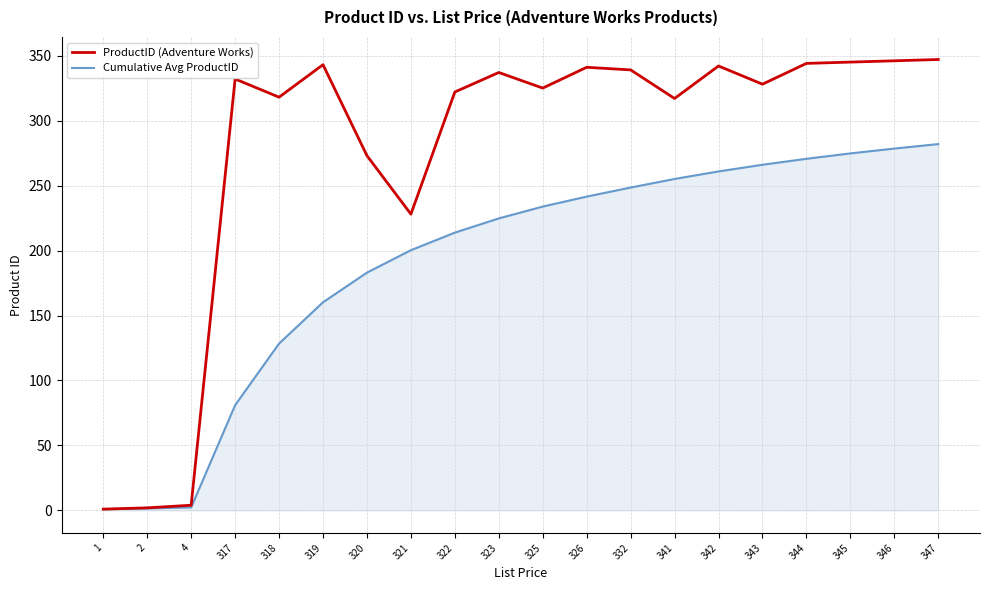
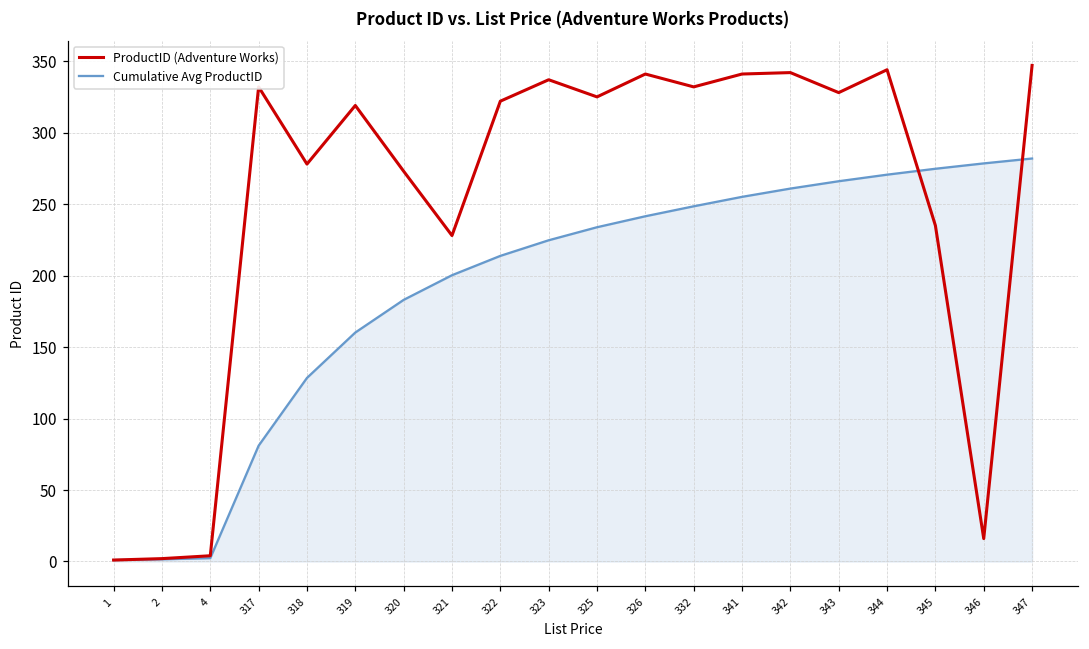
  {
    "ProductID (Adventure Works)": {
      "317": 332,
-     "318": 318,
-     "319": 343,
+     "318": 278,
+     "319": 319,
      "320": 273,
      "321": 228,
      "322": 322,
      "323": 337,
      "325": 325,
      "326": 341,
-     "332": 339,
-     "341": 317,
+     "332": 332,
+     "341": 341,
      "342": 342,
      "343": 328,
      "344": 344,
-     "345": 345,
-     "346": 346,
+     "345": 235,
+     "346": 16,
      "347": 347
    },
    "Cumulative Avg ProductID": {
      "317": 81,
      "318": 128,
      "319": 160,
      "320": 183,
      "321": 200,
      "322": 214,
      "323": 225,
      "325": 234,
      "326": 242,
      "332": 248,
      "341": 255,
      "342": 261,
      "343": 266,
      "344": 271,
      "345": 275,
      "346": 278,
      "347": 282
    }
  }
